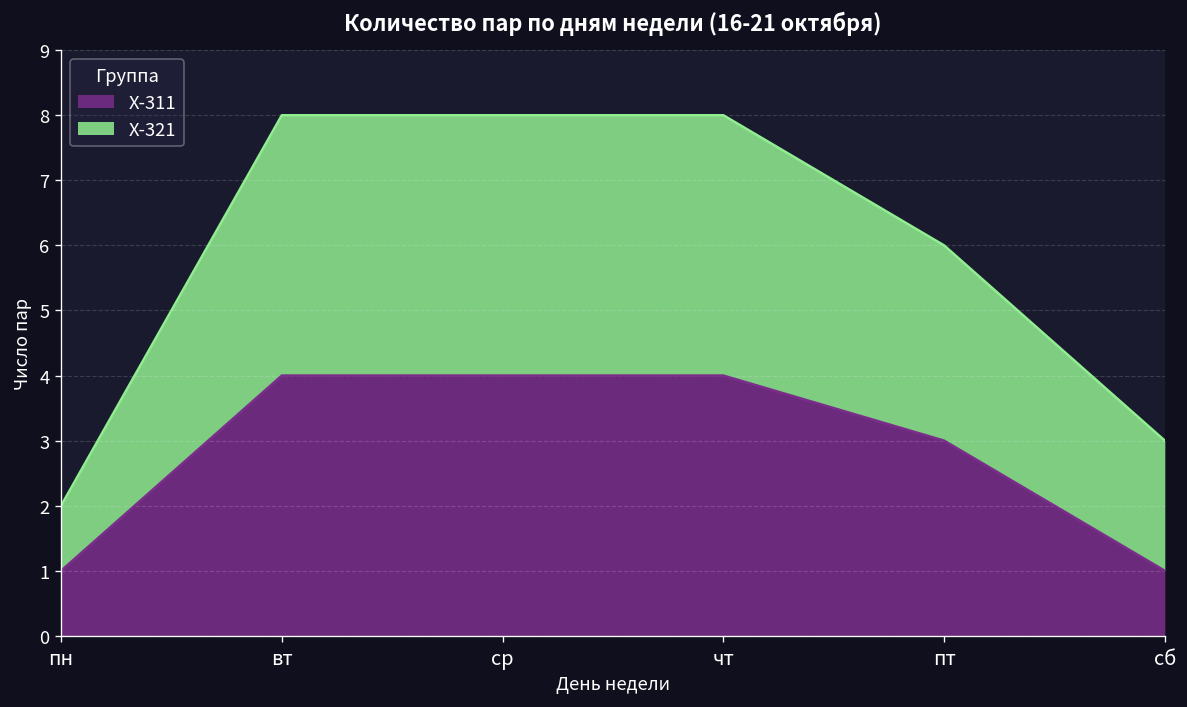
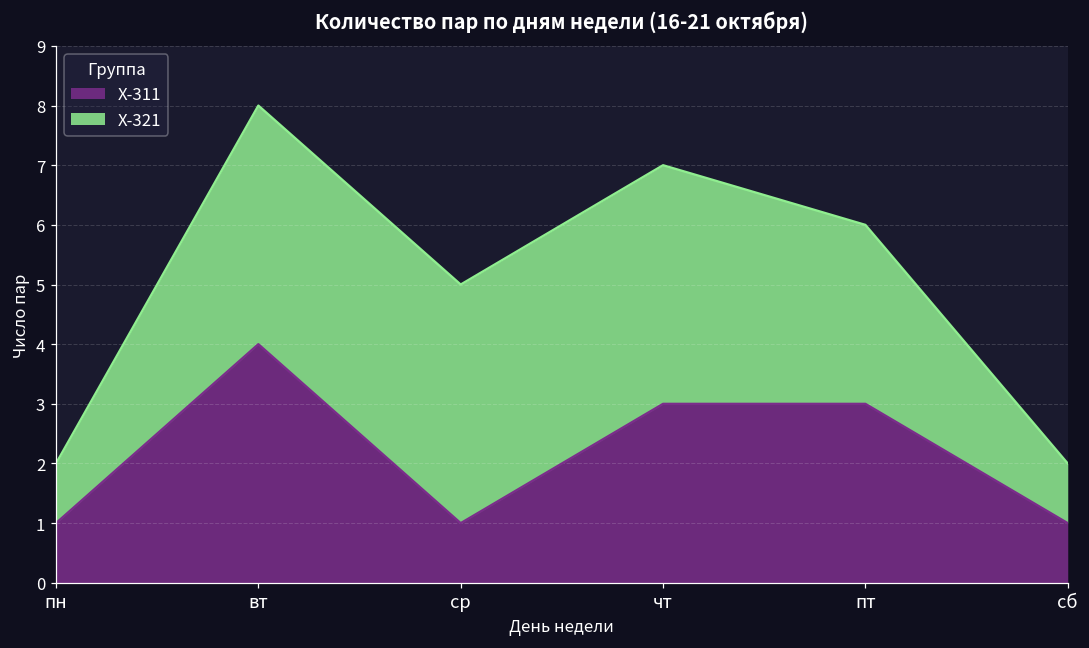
  {
    "Х-311": {
      "пн": 1,
      "вт": 4,
-     "ср": 4,
-     "чт": 4,
+     "ср": 1,
+     "чт": 3,
      "пт": 3,
      "сб": 1
    },
    "Х-321": {
      "пн": 1,
      "вт": 4,
      "ср": 4,
      "чт": 4,
      "пт": 3,
-     "сб": 2
+     "сб": 1
    }
  }
